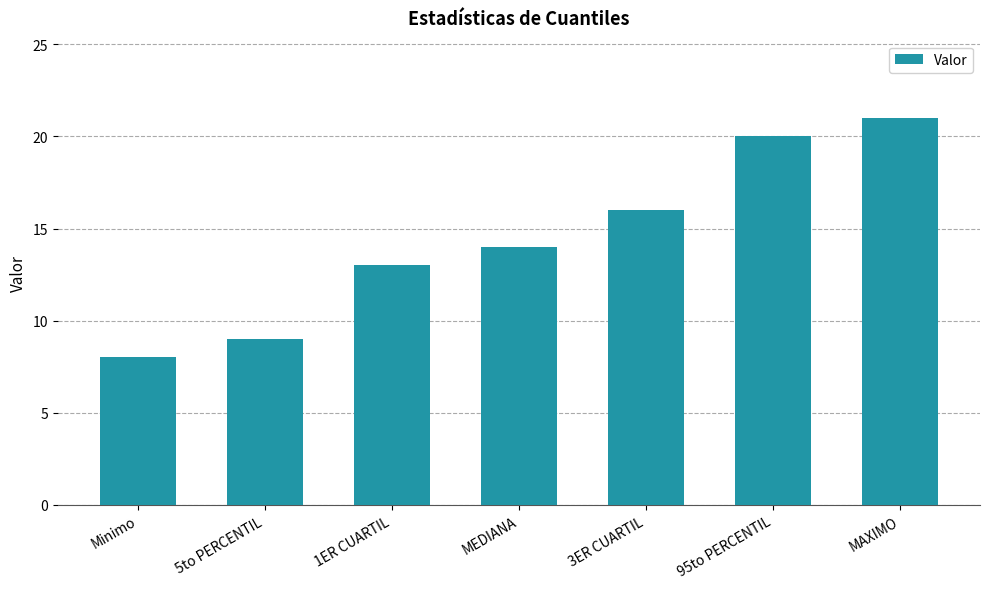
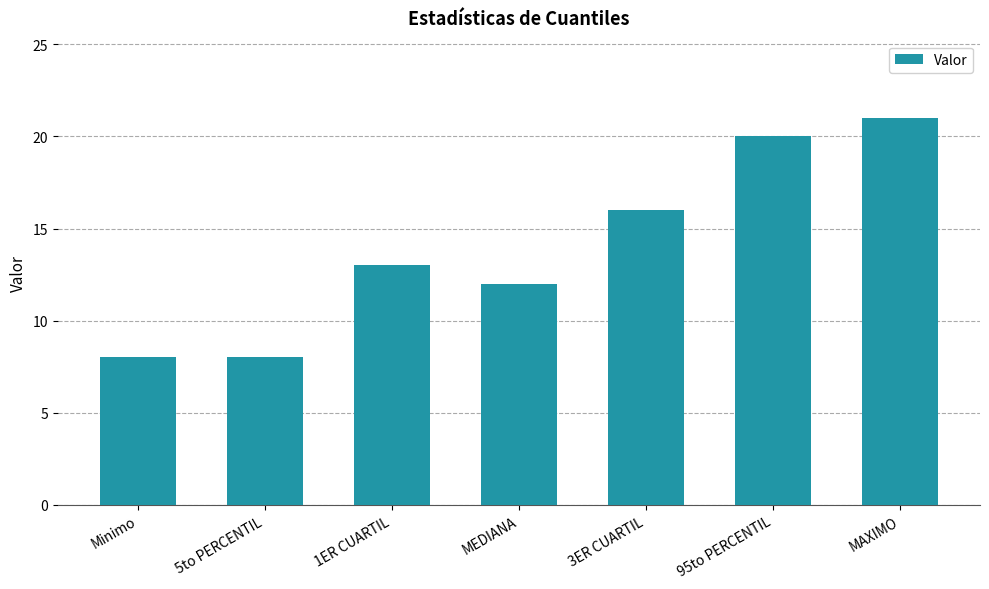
  {
    "Minimo": 8,
-   "5to PERCENTIL": 9,
+   "5to PERCENTIL": 8,
    "1ER CUARTIL": 13,
-   "MEDIANA": 14,
+   "MEDIANA": 12,
    "3ER CUARTIL": 16,
    "95to PERCENTIL": 20,
    "MAXIMO": 21
  }
